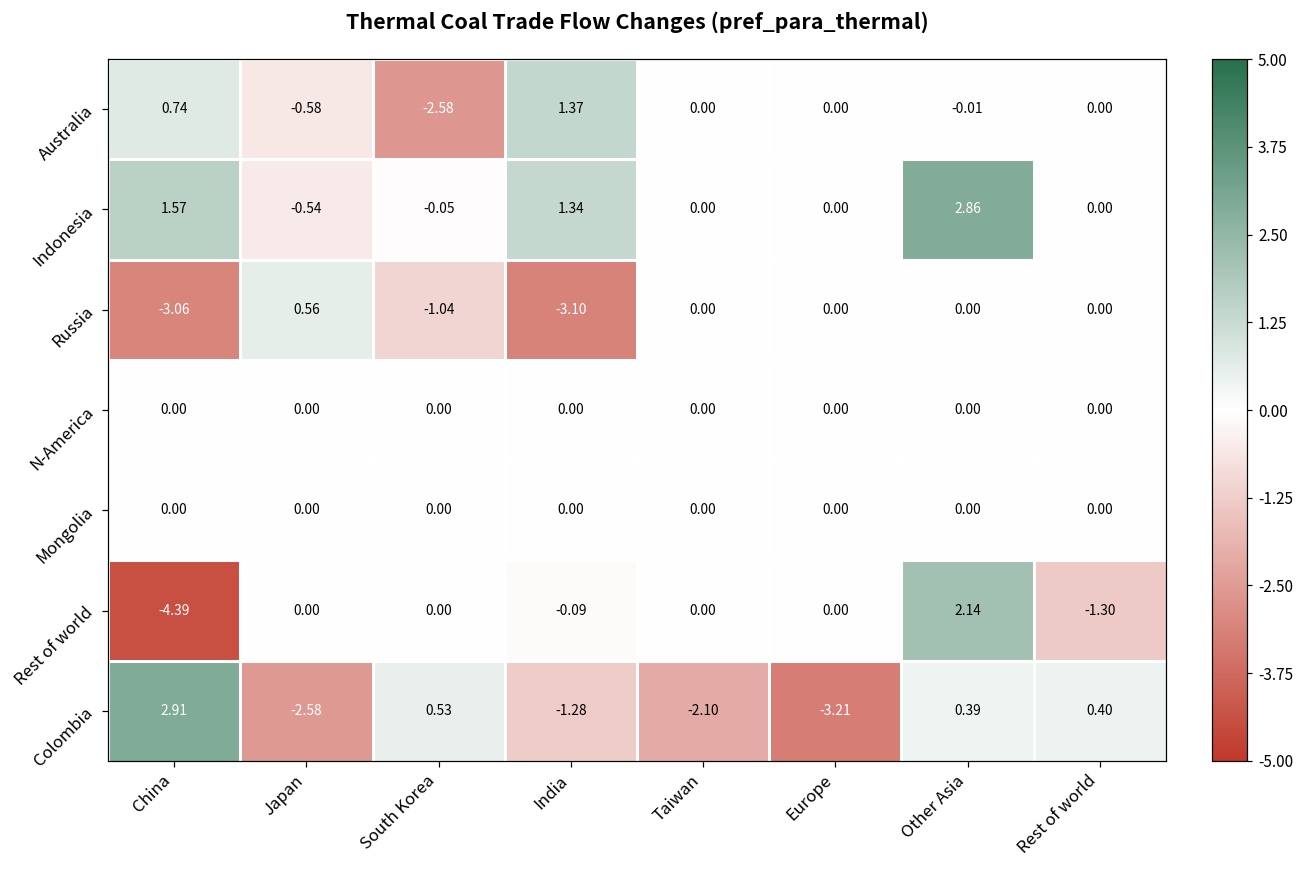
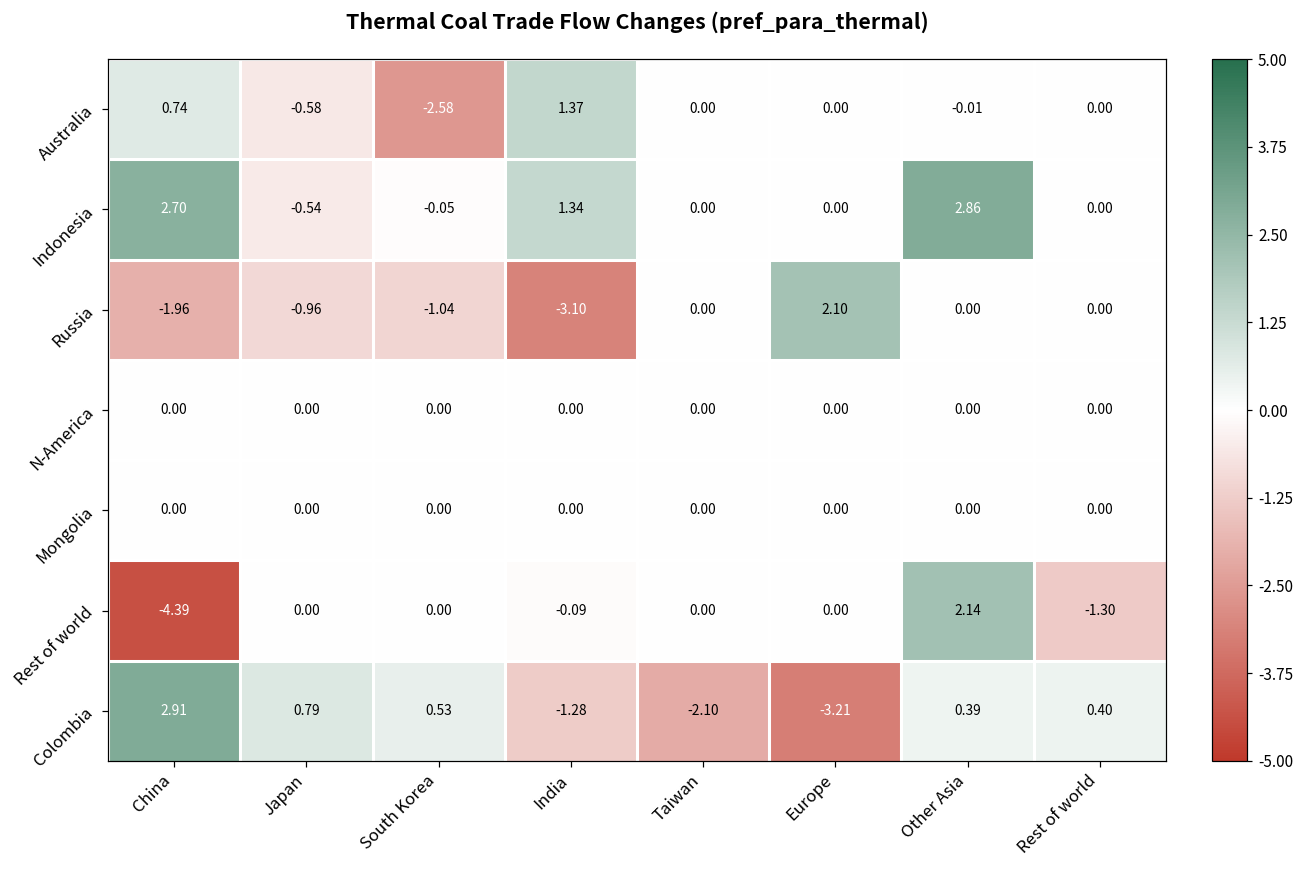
  {
    "Australia": {
      "China": 0.74,
      "Japan": -0.58,
      "South Korea": -2.58,
      "India": 1.37,
      "Taiwan": 0.00,
      "Europe": 0.00,
      "Other Asia": -0.01,
      "Rest of world": 0.00
    },
    "Indonesia": {
-     "China": 1.57,
+     "China": 2.70,
      "Japan": -0.54,
      "South Korea": -0.05,
      "India": 1.34,
      "Taiwan": 0.00,
      "Europe": 0.00,
      "Other Asia": 2.86,
      "Rest of world": 0.00
    },
    "Russia": {
-     "China": -3.06,
-     "Japan": 0.56,
+     "China": -1.96,
+     "Japan": -0.96,
      "South Korea": -1.04,
      "India": -3.10,
      "Taiwan": 0.00,
-     "Europe": 0.00,
+     "Europe": 2.10,
      "Other Asia": 0.00,
      "Rest of world": 0.00
    },
    "N-America": {
      "China": 0.00,
      "Japan": 0.00,
      "South Korea": 0.00,
      "India": 0.00,
      "Taiwan": 0.00,
      "Europe": 0.00,
      "Other Asia": 0.00,
      "Rest of world": 0.00
    },
    "Mongolia": {
      "China": 0.00,
      "Japan": 0.00,
      "South Korea": 0.00,
      "India": 0.00,
      "Taiwan": 0.00,
      "Europe": 0.00,
      "Other Asia": 0.00,
      "Rest of world": 0.00
    },
    "Rest of world": {
      "China": -4.39,
      "Japan": 0.00,
      "South Korea": 0.00,
      "India": -0.09,
      "Taiwan": 0.00,
      "Europe": 0.00,
      "Other Asia": 2.14,
      "Rest of world": -1.30
    },
    "Colombia": {
      "China": 2.91,
-     "Japan": -2.58,
+     "Japan": 0.79,
      "South Korea": 0.53,
      "India": -1.28,
      "Taiwan": -2.10,
      "Europe": -3.21,
      "Other Asia": 0.39,
      "Rest of world": 0.40
    }
  }
